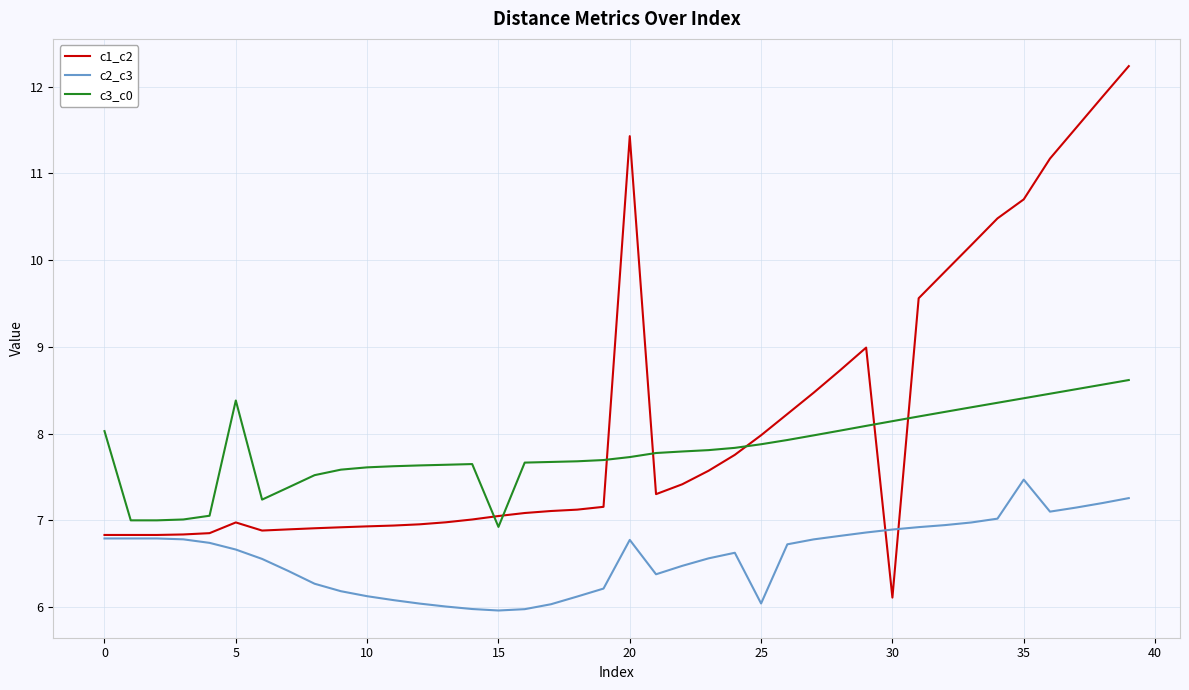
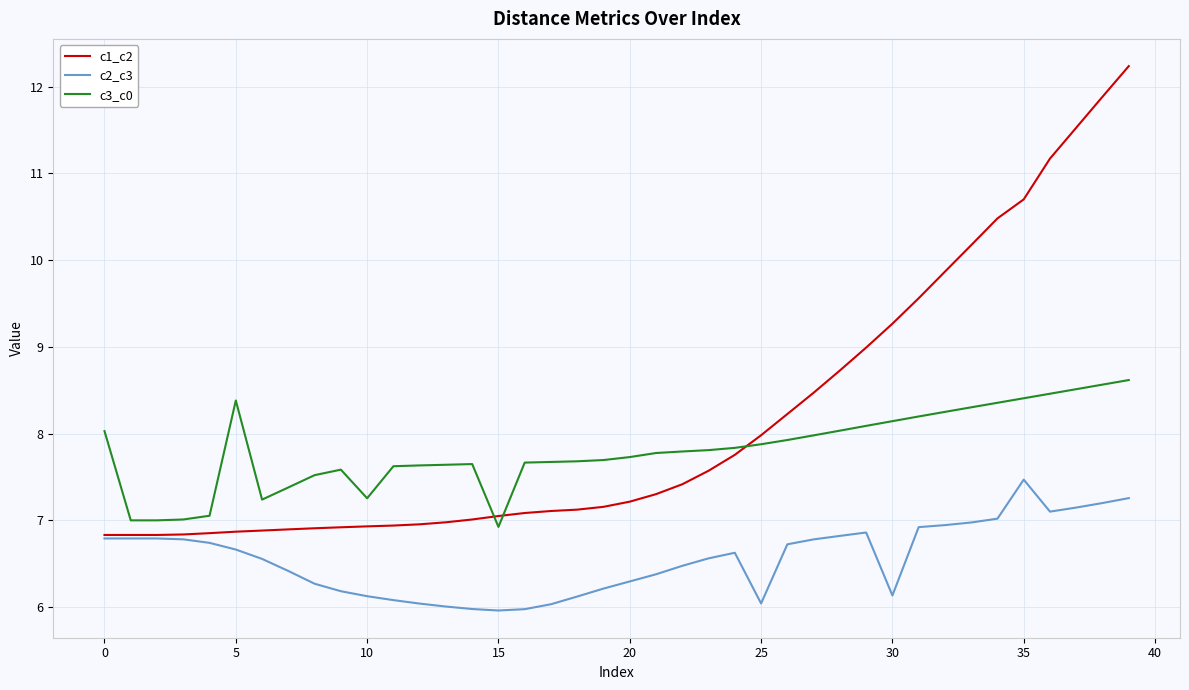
  {
    "c1_c2": {
      "0": 6.8,
-     "5": 7.0,
+     "5": 6.9,
      "10": 6.9,
      "15": 7.0,
-     "20": 11.4,
+     "20": 7.2,
      "25": 8.0,
-     "30": 6.1,
+     "30": 9.3,
      "35": 10.7
    },
    "c2_c3": {
      "0": 6.8,
      "5": 6.7,
      "10": 6.1,
      "15": 6.0,
-     "20": 6.8,
+     "20": 6.3,
      "25": 6.0,
-     "30": 6.9,
+     "30": 6.1,
      "35": 7.5
    },
    "c3_c0": {
      "0": 8.0,
      "5": 8.4,
-     "10": 7.6,
+     "10": 7.3,
      "15": 6.9,
      "20": 7.7,
      "25": 7.9,
      "30": 8.1,
      "35": 8.4
    }
  }
